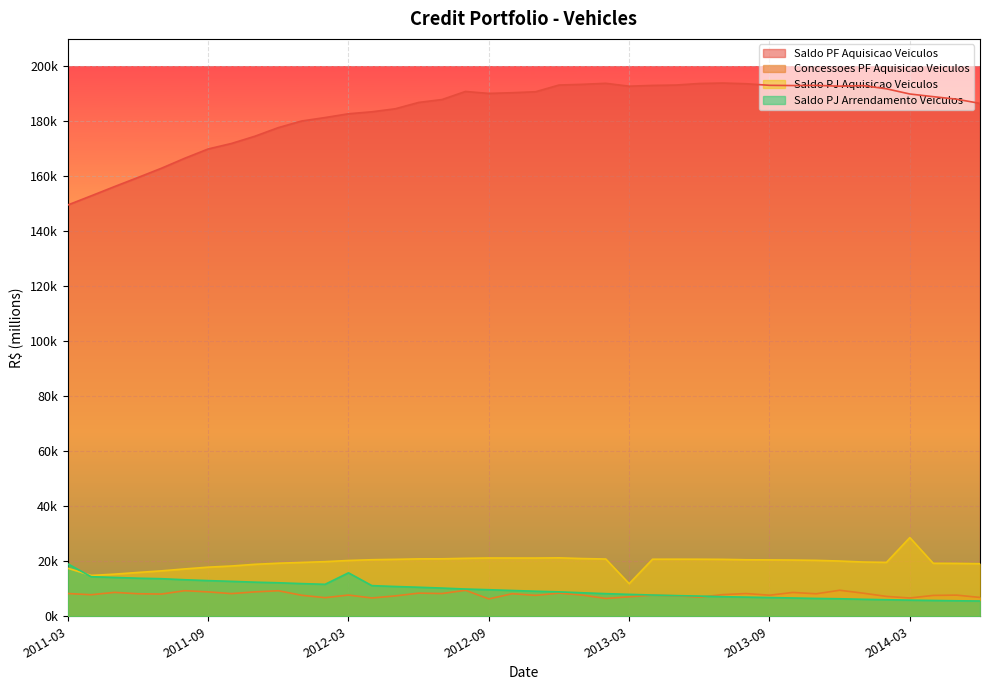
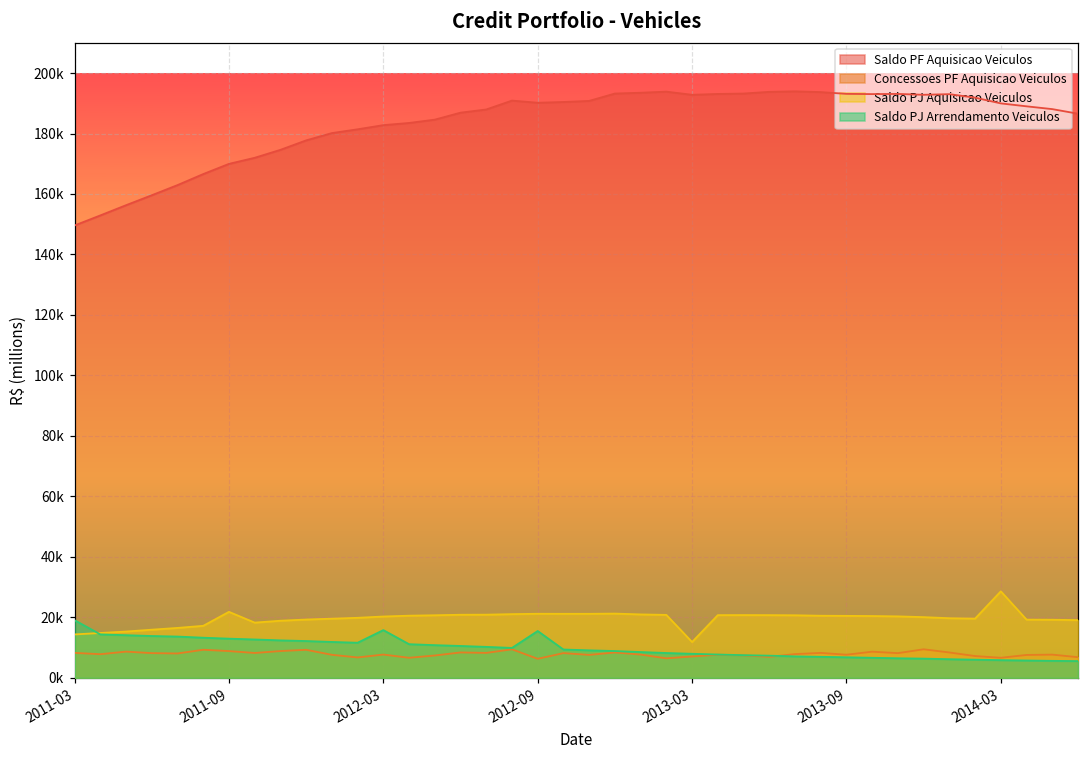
  {
    "Saldo PJ Aquisicao Veiculos": {
-     "2011-03": 17000,
-     "2011-09": 18000,
+     "2011-03": 14000,
+     "2011-09": 22000,
      "2012-03": 20000,
      "2012-09": 21000,
      "2013-03": 12000,
      "2013-09": 21000,
      "2014-03": 29000
    },
    "Saldo PJ Arrendamento Veiculos": {
      "2011-03": 19000,
      "2011-09": 13000,
      "2012-03": 16000,
-     "2012-09": 10000
+     "2012-09": 16000
    }
  }
